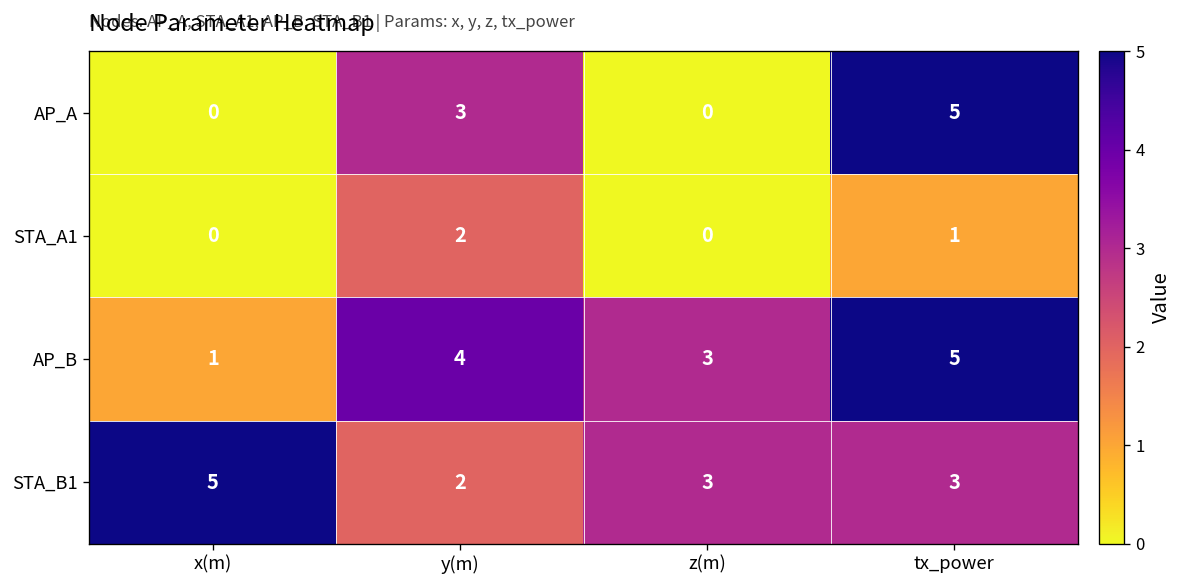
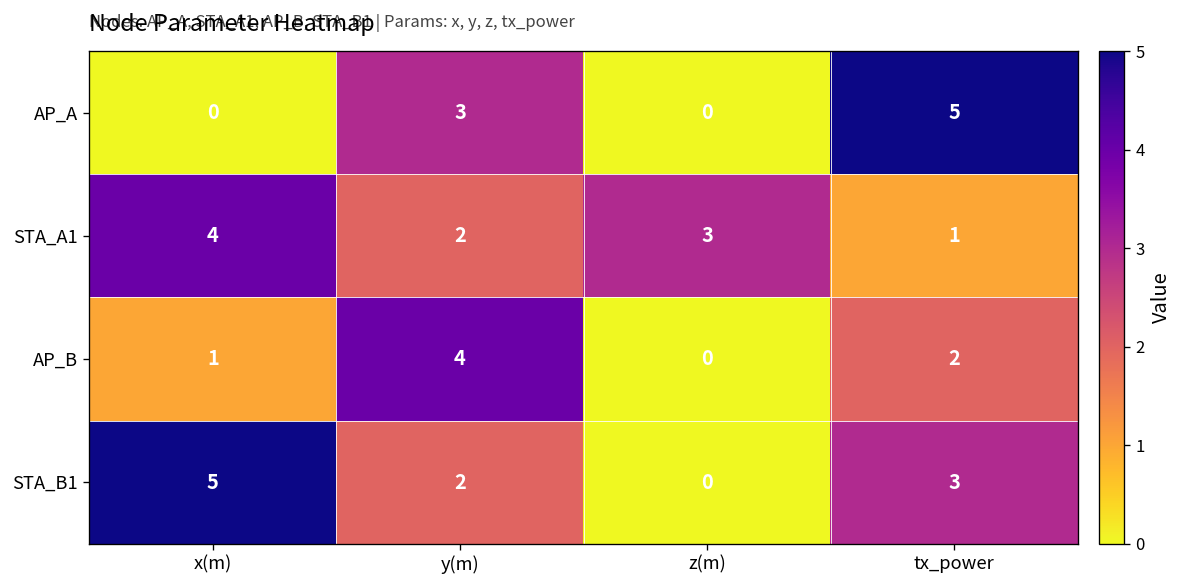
  {
    "AP_A": {
      "x(m)": 0,
      "y(m)": 3,
      "z(m)": 0,
      "tx_power": 5
    },
    "STA_A1": {
-     "x(m)": 0,
+     "x(m)": 4,
      "y(m)": 2,
-     "z(m)": 0,
+     "z(m)": 3,
      "tx_power": 1
    },
    "AP_B": {
      "x(m)": 1,
      "y(m)": 4,
-     "z(m)": 3,
-     "tx_power": 5
+     "z(m)": 0,
+     "tx_power": 2
    },
    "STA_B1": {
      "x(m)": 5,
      "y(m)": 2,
-     "z(m)": 3,
+     "z(m)": 0,
      "tx_power": 3
    }
  }
